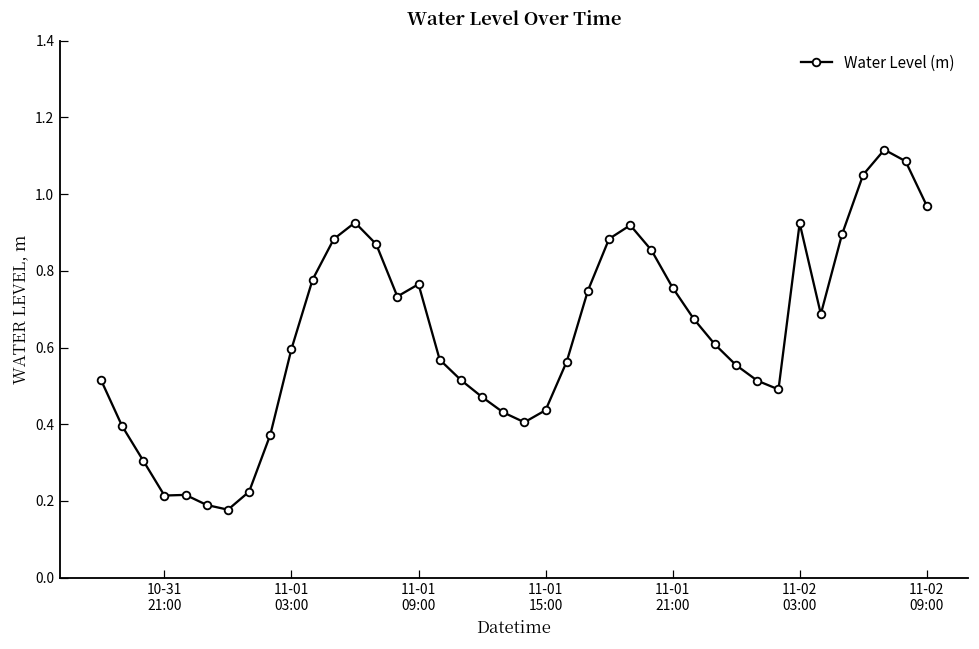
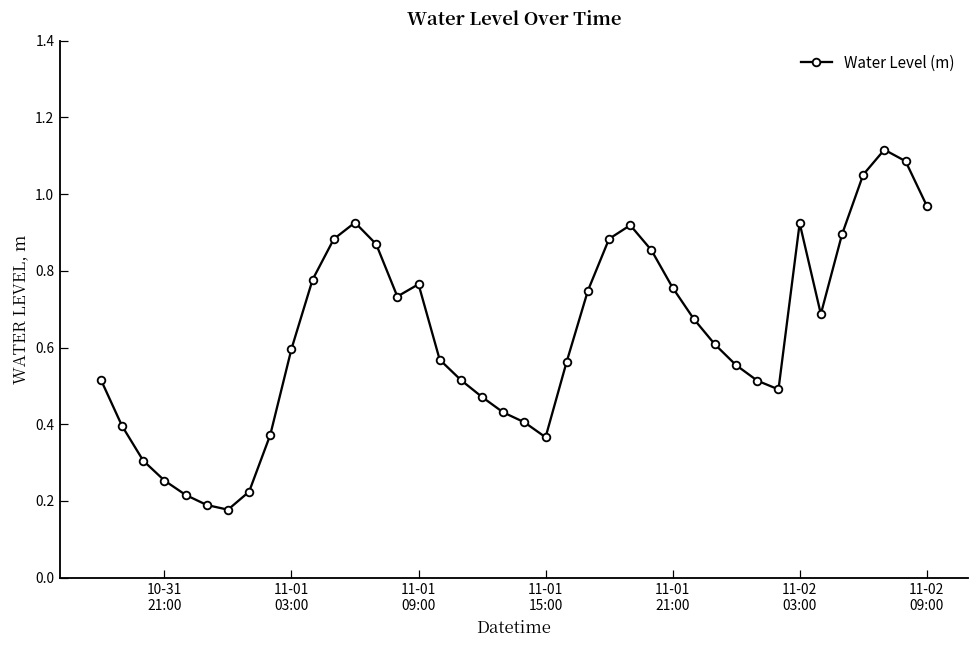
  {
-   "10-31 21:00": 0.21,
+   "10-31 21:00": 0.25,
    "11-01 03:00": 0.60,
    "11-01 09:00": 0.77,
-   "11-01 15:00": 0.44,
+   "11-01 15:00": 0.37,
    "11-01 21:00": 0.76,
    "11-02 03:00": 0.92,
    "11-02 09:00": 0.97
  }
